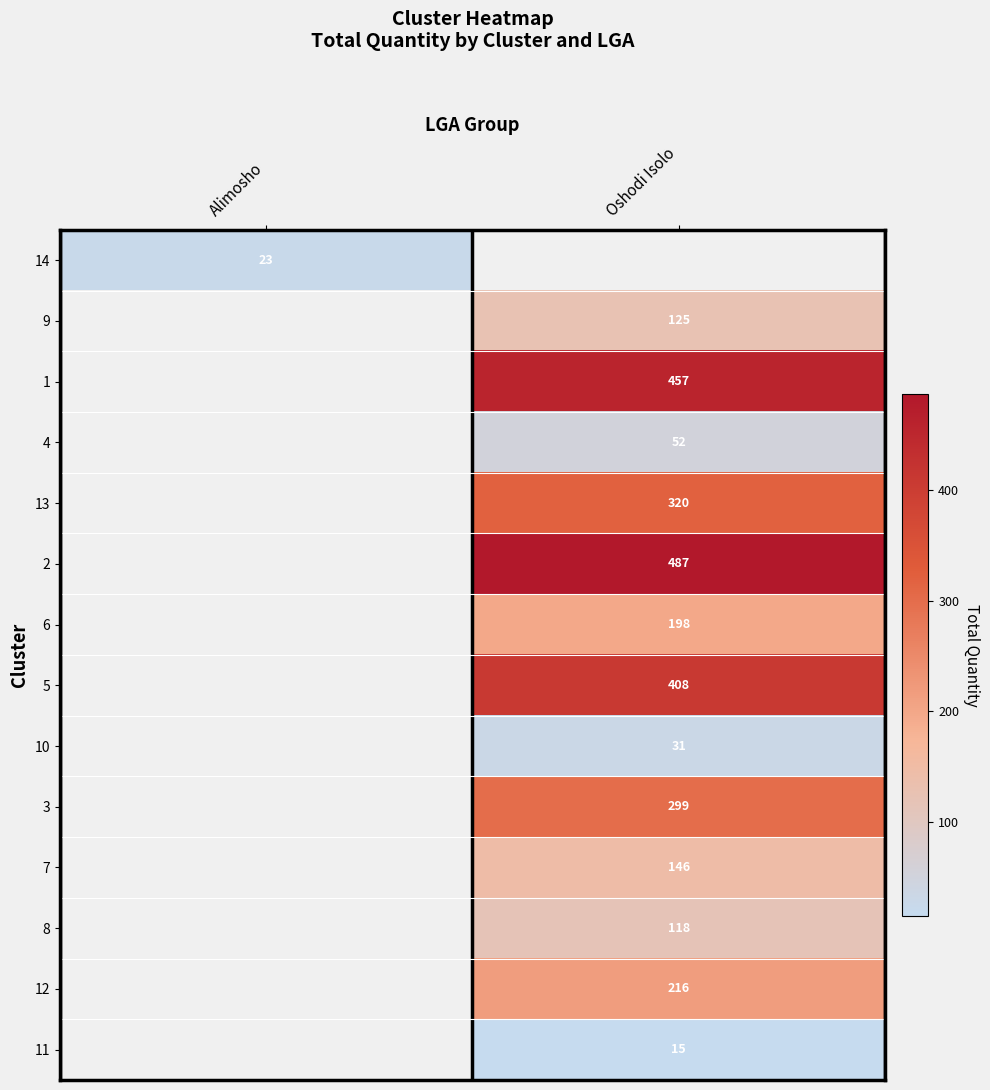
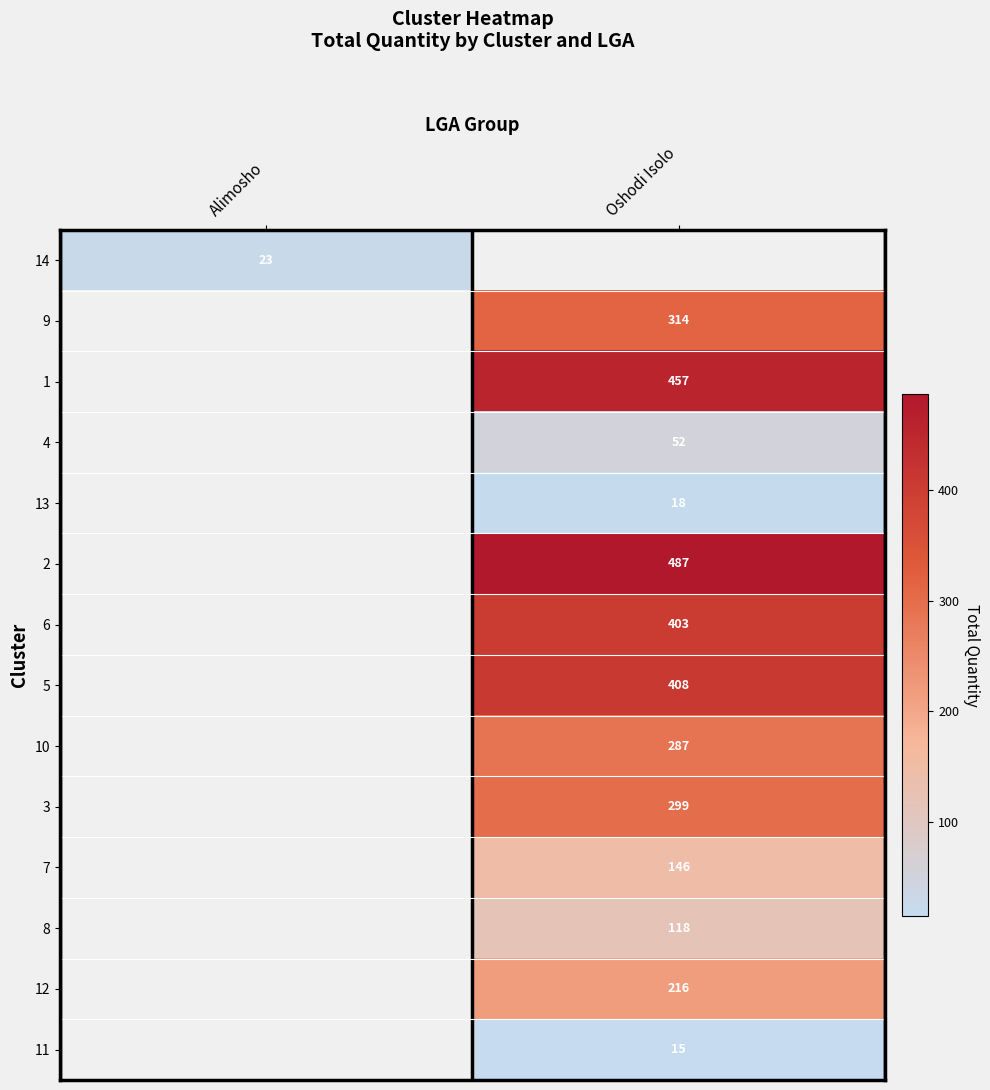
  {
    "14": {
      "Alimosho": 23
    },
    "9": {
-     "Oshodi Isolo": 125
+     "Oshodi Isolo": 314
    },
    "1": {
      "Oshodi Isolo": 457
    },
    "13": {
-     "Oshodi Isolo": 320
+     "Oshodi Isolo": 18
    },
    "2": {
      "Oshodi Isolo": 487
    },
    "6": {
-     "Oshodi Isolo": 198
+     "Oshodi Isolo": 403
    },
    "5": {
      "Oshodi Isolo": 408
    },
    "10": {
-     "Oshodi Isolo": 31
+     "Oshodi Isolo": 287
    },
    "3": {
      "Oshodi Isolo": 299
    },
    "7": {
      "Oshodi Isolo": 146
    },
    "8": {
      "Oshodi Isolo": 118
    },
    "12": {
      "Oshodi Isolo": 216
    },
    "11": {
      "Oshodi Isolo": 15
    }
  }
